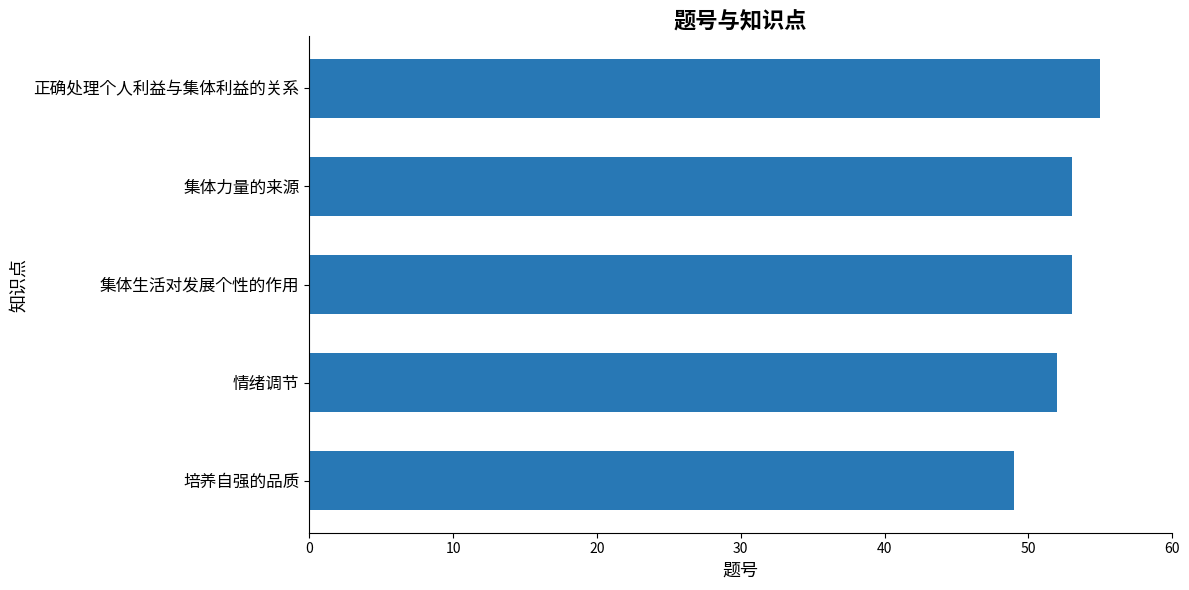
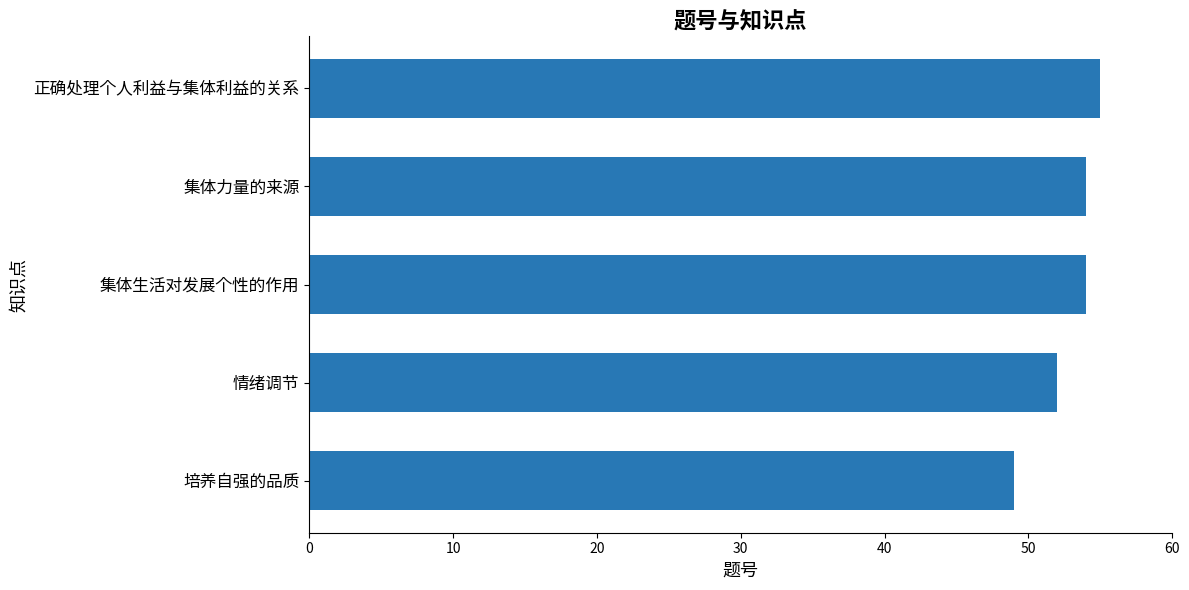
  {
    "正确处理个人利益与集体利益的关系": 55,
-   "集体力量的来源": 53,
-   "集体生活对发展个性的作用": 53,
+   "集体力量的来源": 54,
+   "集体生活对发展个性的作用": 54,
    "情绪调节": 52,
    "培养自强的品质": 49
  }
